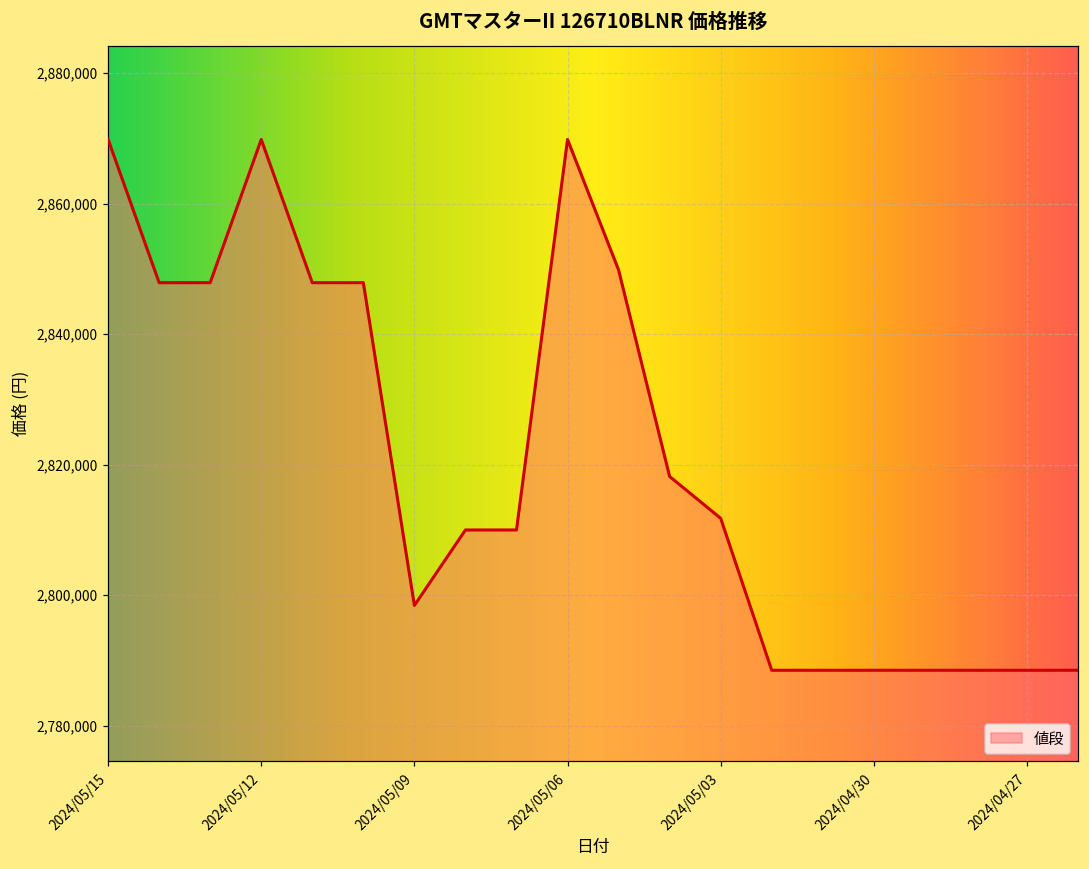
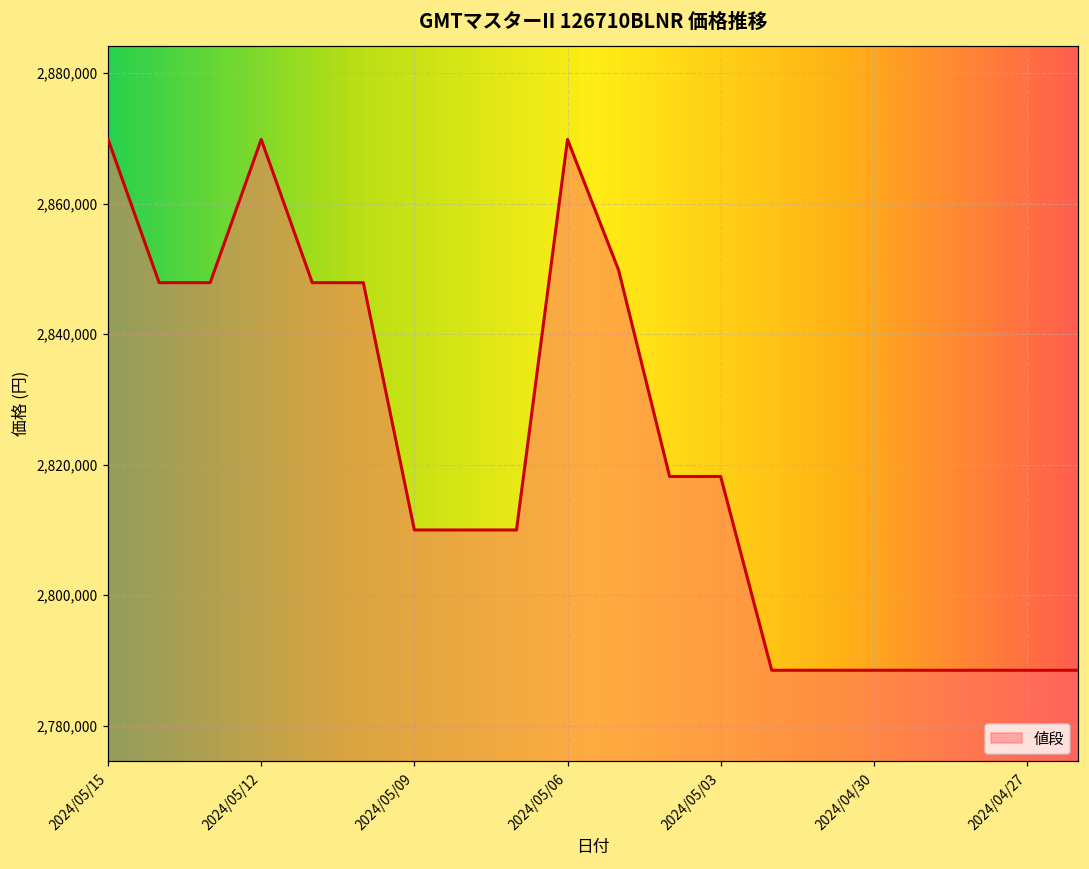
  {
    "2024/05/15": "2,870,000",
    "2024/05/12": "2,870,000",
-   "2024/05/09": "2,798,000",
+   "2024/05/09": "2,810,000",
    "2024/05/06": "2,870,000",
-   "2024/05/03": "2,812,000",
+   "2024/05/03": "2,818,000",
    "2024/04/30": "2,789,000",
    "2024/04/27": "2,789,000"
  }
